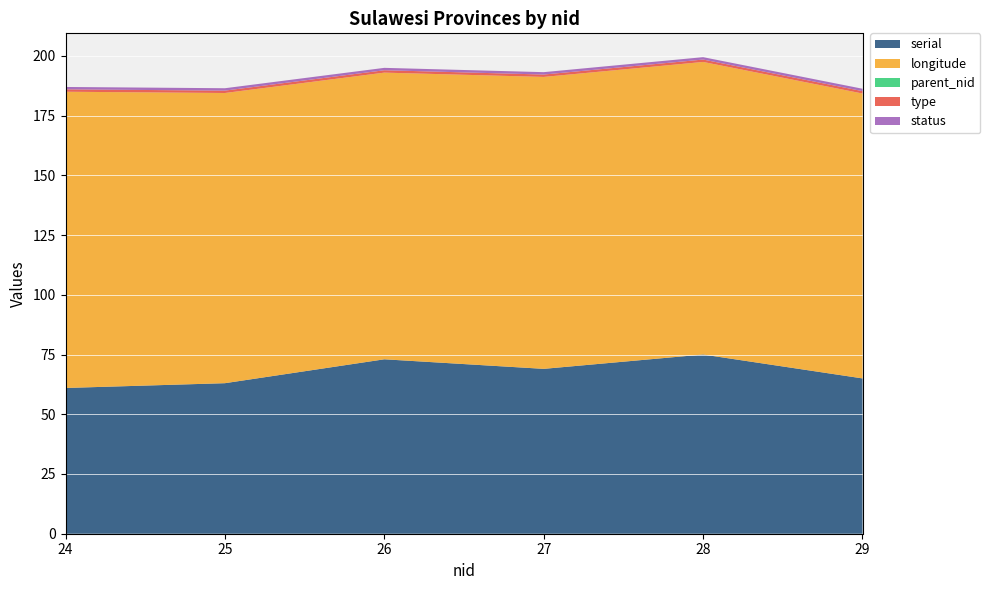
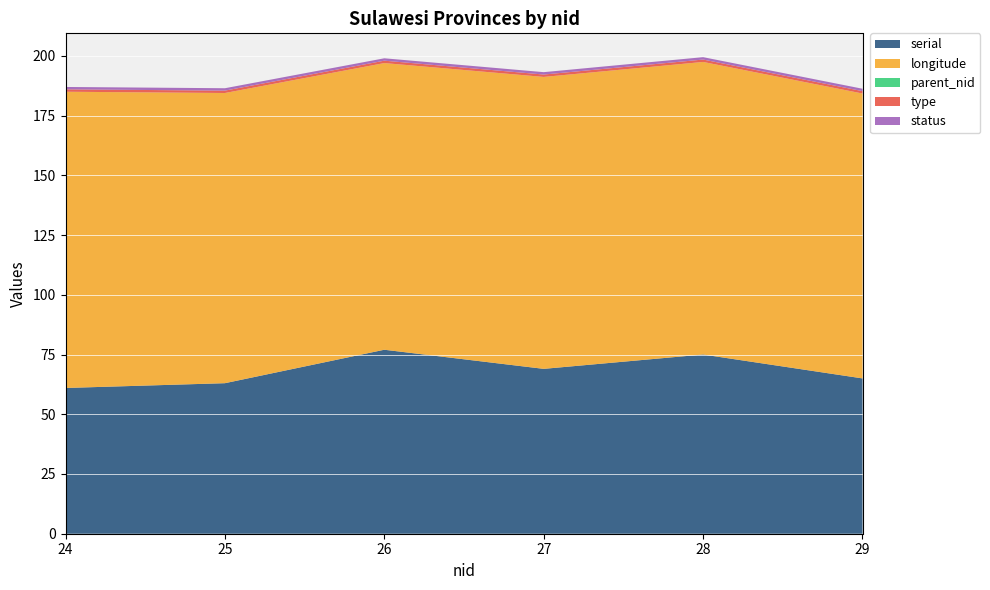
  {
    "serial": {
      "24": 61,
      "25": 63,
-     "26": 73,
+     "26": 77,
      "27": 69,
      "28": 75,
      "29": 65
    }
  }
